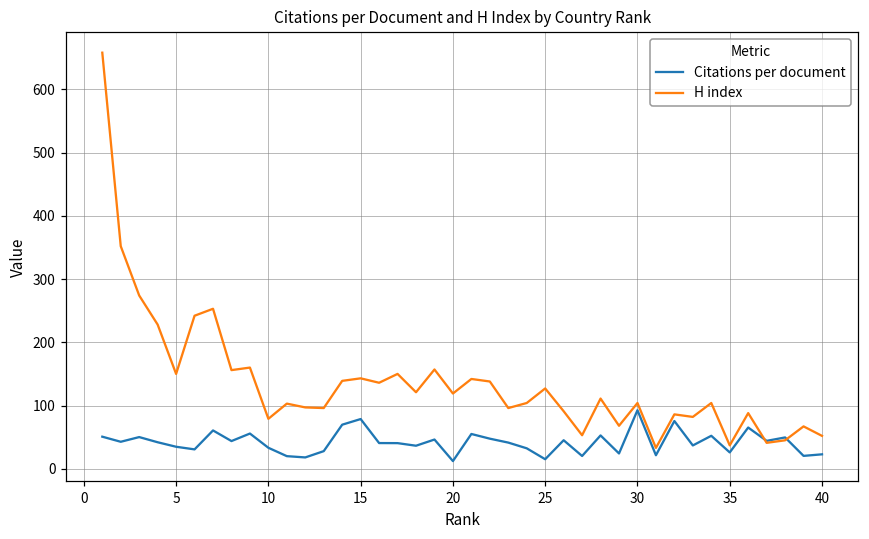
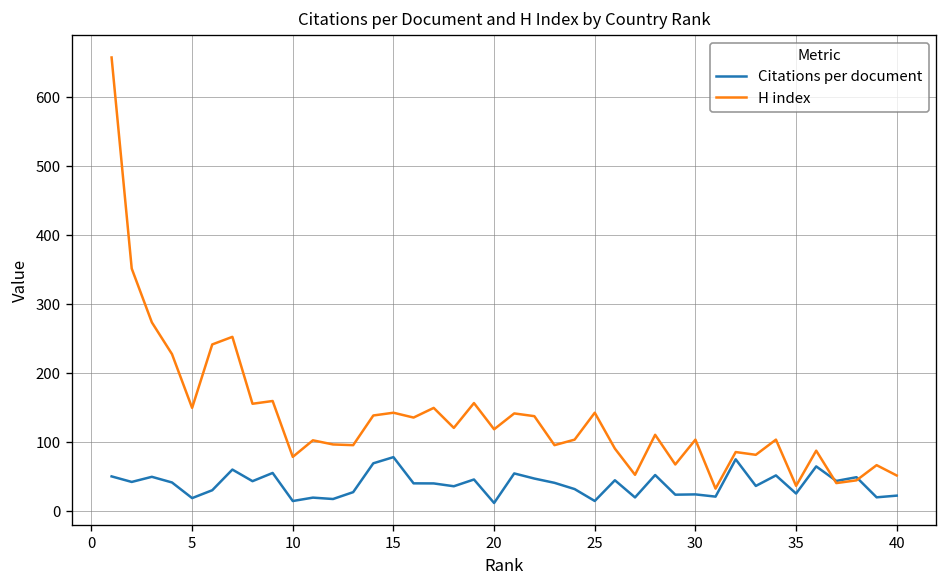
  {
    "Citations per document": {
-     "5": 30,
-     "10": 30,
+     "5": 20,
+     "10": 20,
      "15": 80,
      "20": 10,
      "25": 20,
-     "30": 90,
+     "30": 20,
      "35": 30,
      "40": 20
    },
    "H index": {
      "5": 150,
      "10": 80,
      "15": 140,
      "20": 120,
-     "25": 130,
+     "25": 140,
      "30": 100,
      "35": 40,
      "40": 50
    }
  }
